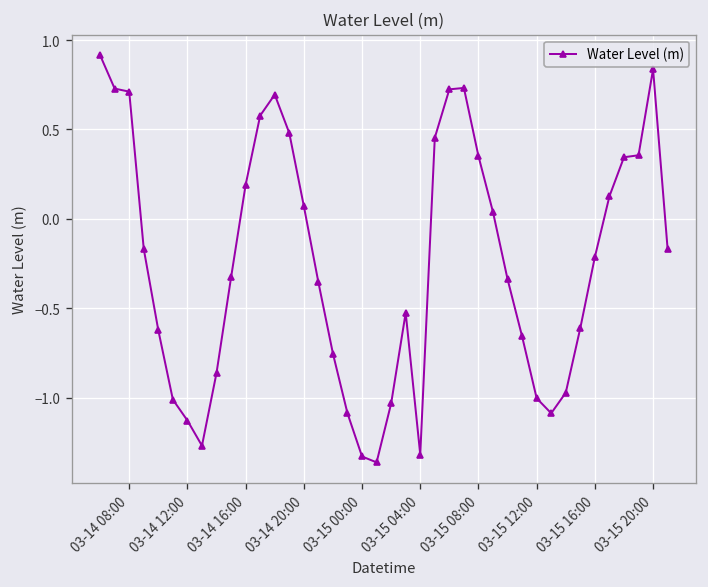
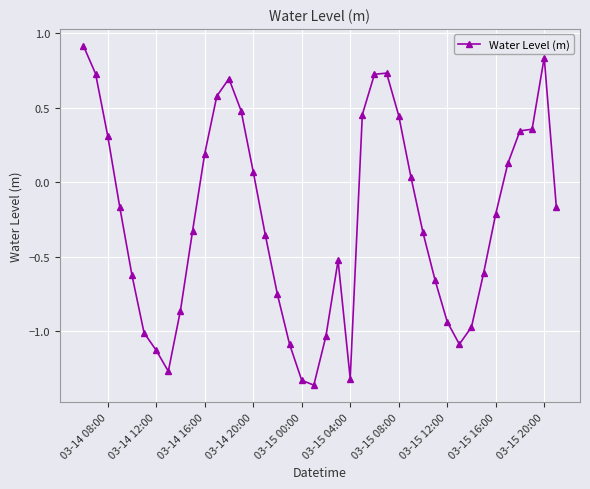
  {
-   "03-14 08:00": 0.71,
+   "03-14 08:00": 0.31,
    "03-14 12:00": -1.13,
    "03-14 16:00": 0.19,
    "03-14 20:00": 0.07,
    "03-15 00:00": -1.33,
    "03-15 04:00": -1.32,
-   "03-15 08:00": 0.35,
-   "03-15 12:00": -1.00,
+   "03-15 08:00": 0.45,
+   "03-15 12:00": -0.94,
    "03-15 16:00": -0.21,
    "03-15 20:00": 0.84
  }
